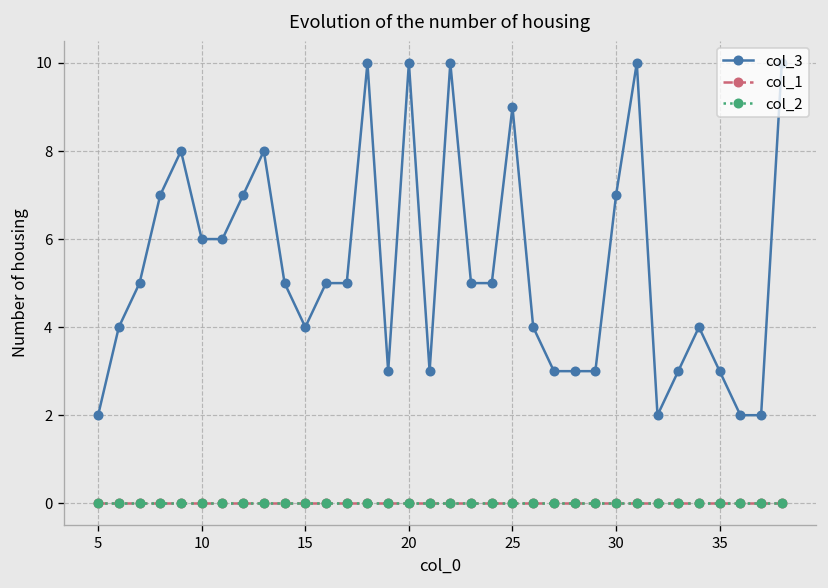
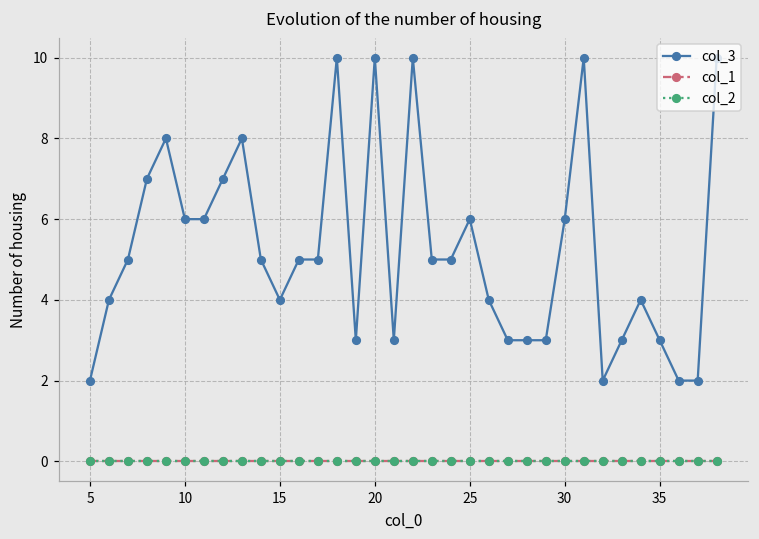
  {
    "col_3": {
      "5": 2,
      "10": 6,
      "15": 4,
      "20": 10,
-     "25": 9,
-     "30": 7,
+     "25": 6,
+     "30": 6,
      "35": 3
    },
    "col_2": {
      "5": 0,
      "10": 0,
      "15": 0,
      "20": 0,
      "25": 0,
      "30": 0,
      "35": 0
    }
  }
